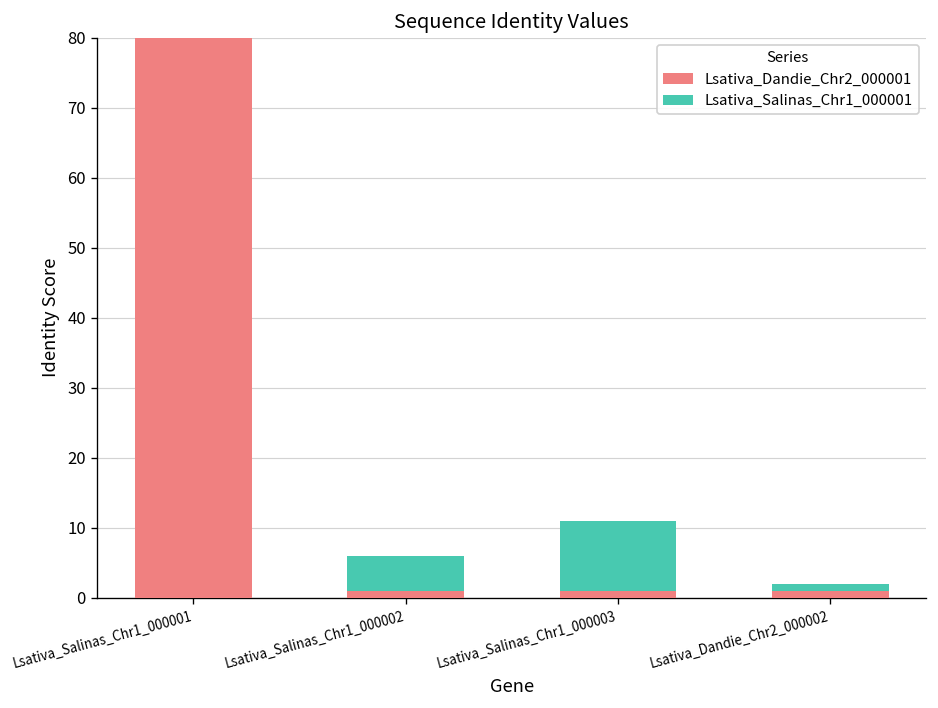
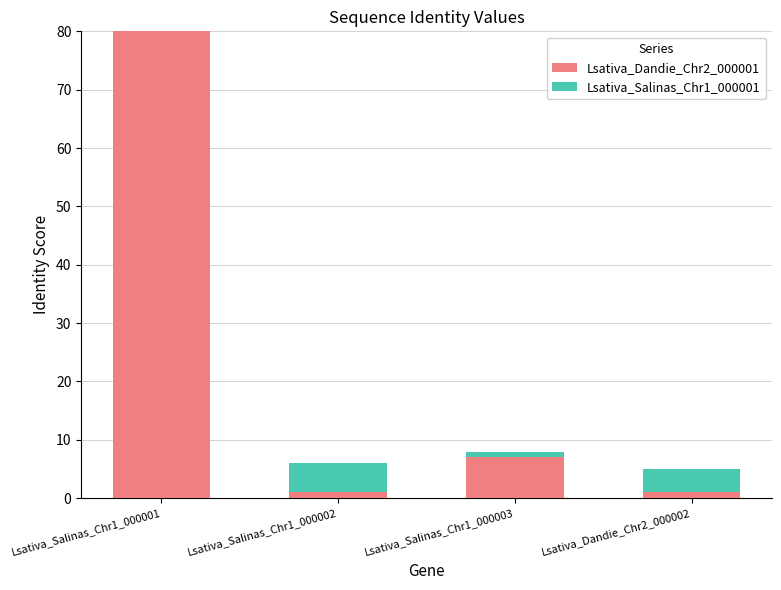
  {
    "Lsativa_Dandie_Chr2_000001": {
      "Lsativa_Salinas_Chr1_000001": 80,
      "Lsativa_Salinas_Chr1_000002": 1,
-     "Lsativa_Salinas_Chr1_000003": 1,
+     "Lsativa_Salinas_Chr1_000003": 7,
      "Lsativa_Dandie_Chr2_000002": 1
    },
    "Lsativa_Salinas_Chr1_000001": {
      "Lsativa_Salinas_Chr1_000001": 0,
      "Lsativa_Salinas_Chr1_000002": 5,
-     "Lsativa_Salinas_Chr1_000003": 10,
-     "Lsativa_Dandie_Chr2_000002": 1
+     "Lsativa_Salinas_Chr1_000003": 1,
+     "Lsativa_Dandie_Chr2_000002": 4
    }
  }
